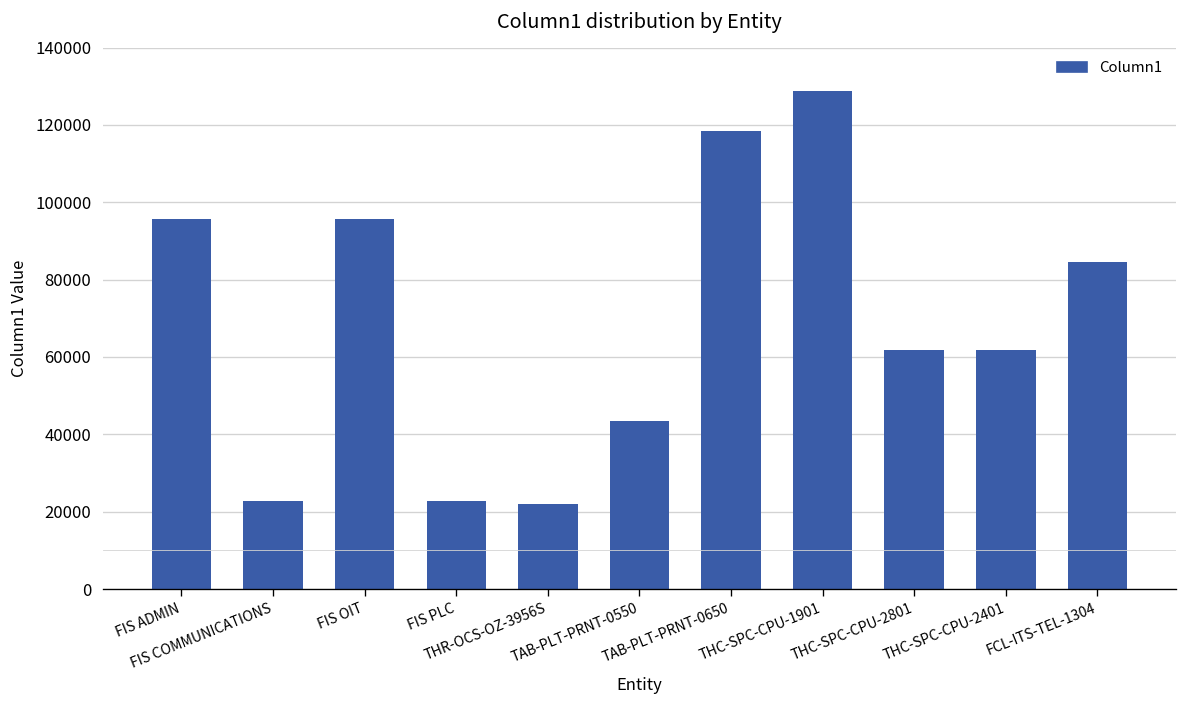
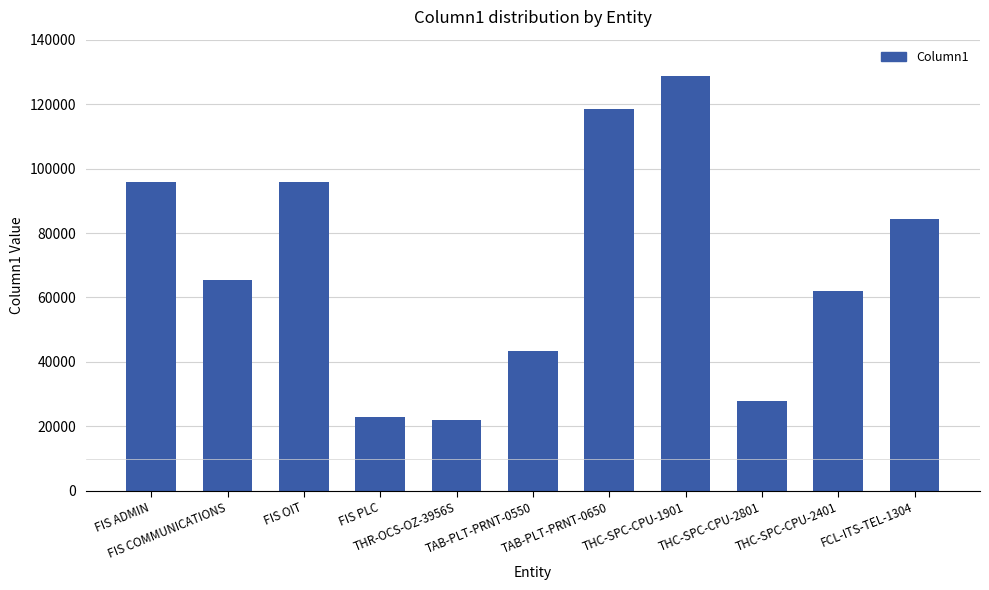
  {
    "FIS ADMIN": 96000,
-   "FIS COMMUNICATIONS": 23000,
+   "FIS COMMUNICATIONS": 66000,
    "FIS OIT": 96000,
    "FIS PLC": 23000,
    "THR-OCS-OZ-3956S": 22000,
    "TAB-PLT-PRNT-0550": 44000,
    "TAB-PLT-PRNT-0650": 118000,
    "THC-SPC-CPU-1901": 129000,
-   "THC-SPC-CPU-2801": 62000,
+   "THC-SPC-CPU-2801": 28000,
    "THC-SPC-CPU-2401": 62000,
    "FCL-ITS-TEL-1304": 84000
  }
